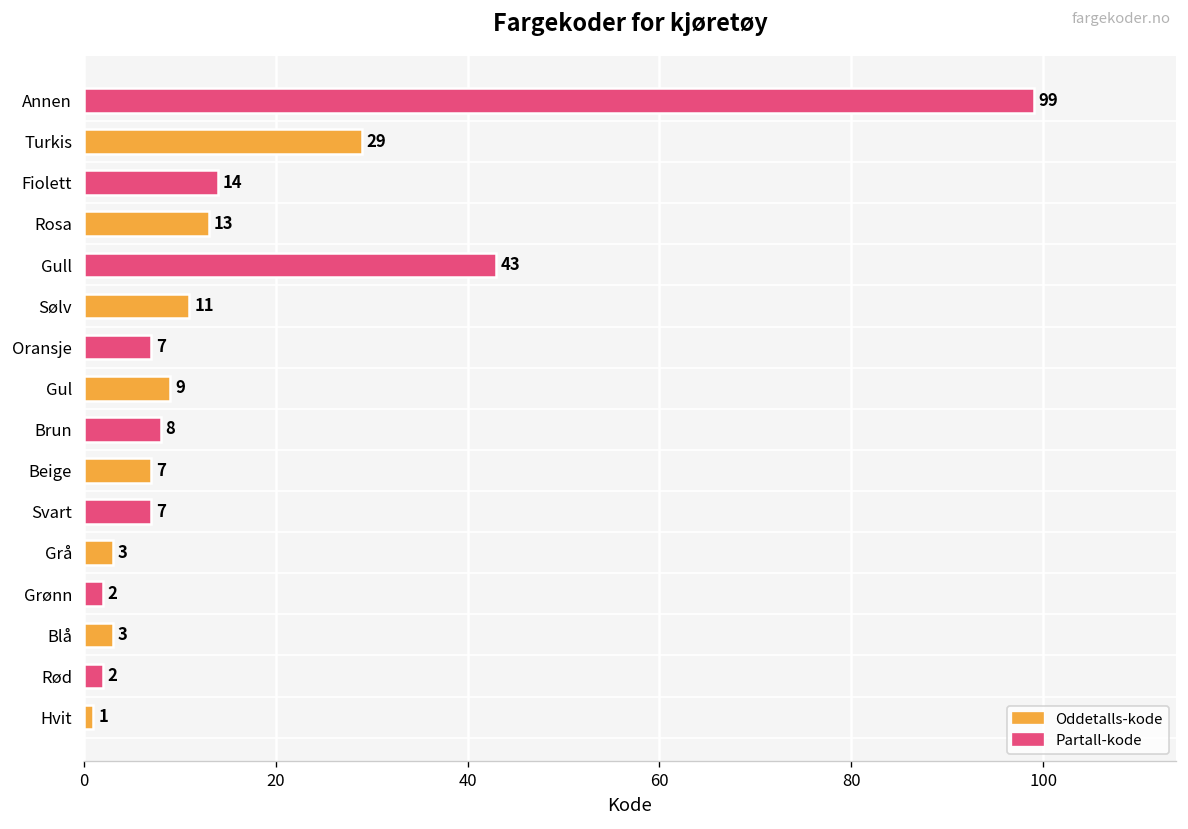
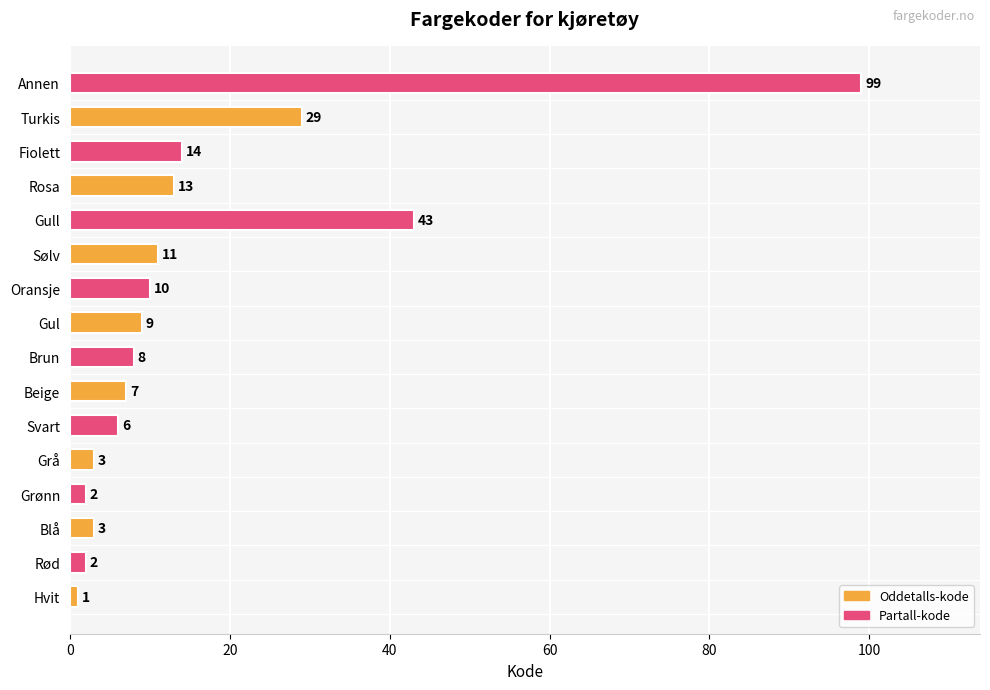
  {
    "Annen": 99,
    "Turkis": 29,
    "Fiolett": 14,
    "Rosa": 13,
    "Gull": 43,
    "Sølv": 11,
-   "Oransje": 7,
+   "Oransje": 10,
    "Gul": 9,
    "Brun": 8,
    "Beige": 7,
-   "Svart": 7,
+   "Svart": 6,
    "Grå": 3,
    "Grønn": 2,
    "Blå": 3,
    "Rød": 2,
    "Hvit": 1
  }
